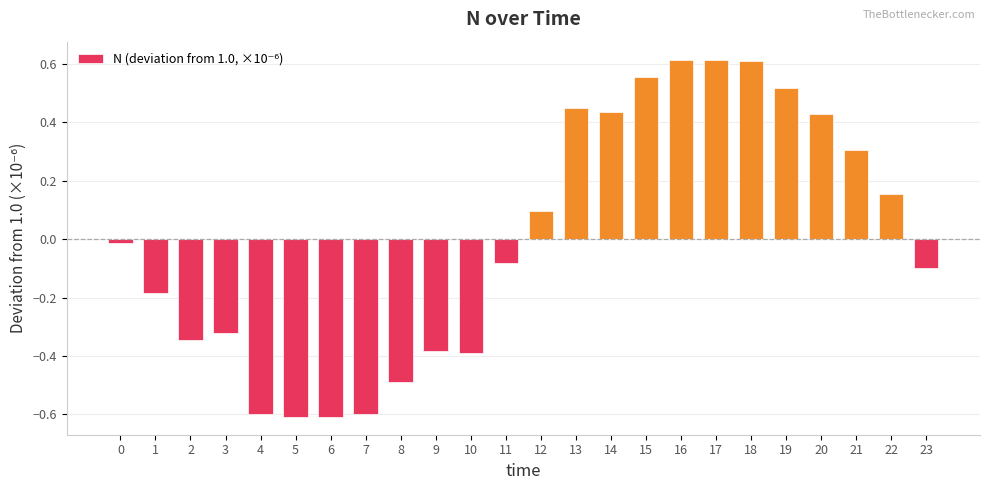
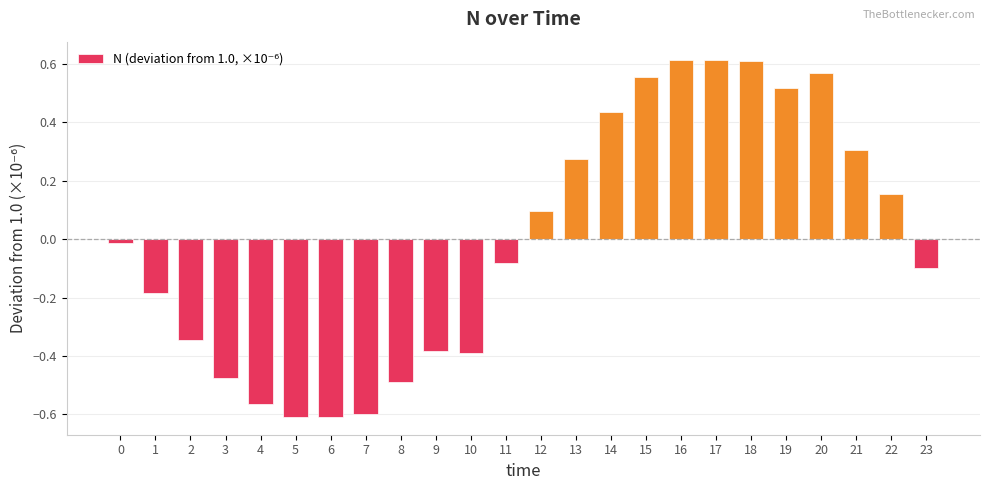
  {
    "0": -0.01,
    "1": -0.19,
    "2": -0.35,
-   "3": -0.32,
-   "4": -0.60,
+   "3": -0.47,
+   "4": -0.56,
    "5": -0.61,
    "6": -0.61,
    "7": -0.60,
    "8": -0.49,
    "9": -0.38,
    "10": -0.39,
    "11": -0.08,
    "12": 0.10,
-   "13": 0.45,
+   "13": 0.28,
    "14": 0.44,
    "15": 0.56,
    "16": 0.61,
    "17": 0.62,
    "18": 0.61,
    "19": 0.52,
-   "20": 0.43,
+   "20": 0.57,
    "21": 0.31,
    "22": 0.16,
    "23": -0.10
  }
